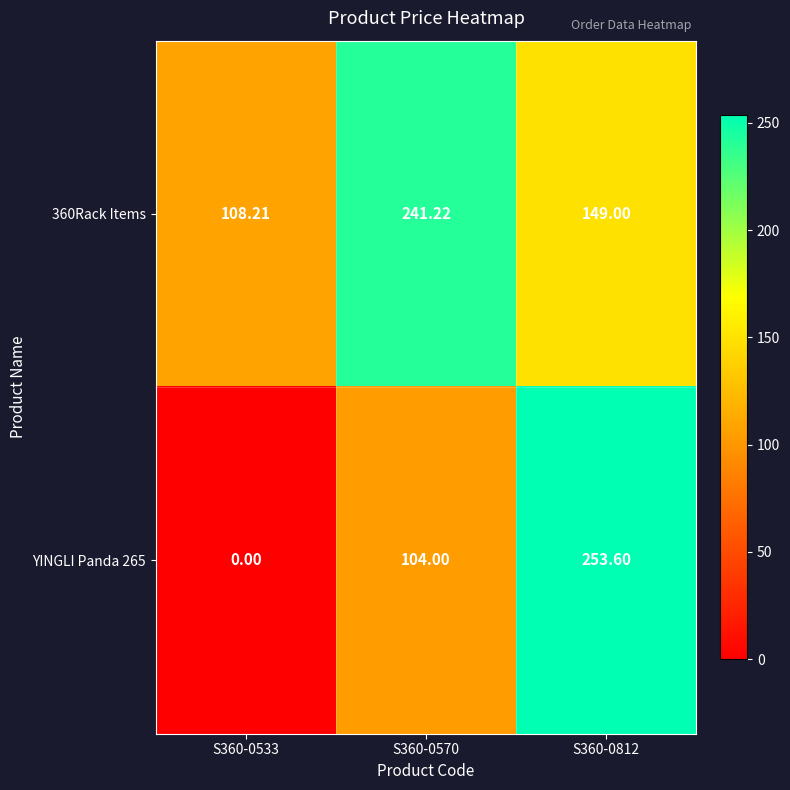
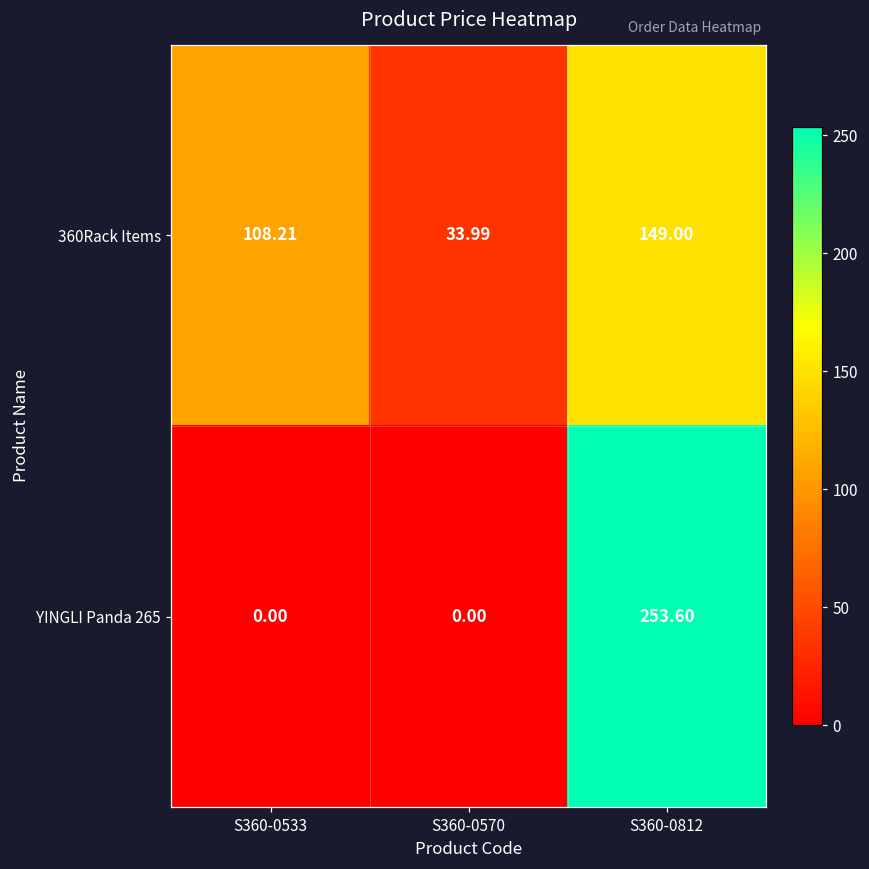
  {
    "360Rack Items": {
      "S360-0533": 108.21,
-     "S360-0570": 241.22,
+     "S360-0570": 33.99,
      "S360-0812": 149.00
    },
    "YINGLI Panda 265": {
      "S360-0533": 0.00,
-     "S360-0570": 104.00,
+     "S360-0570": 0.00,
      "S360-0812": 253.60
    }
  }
